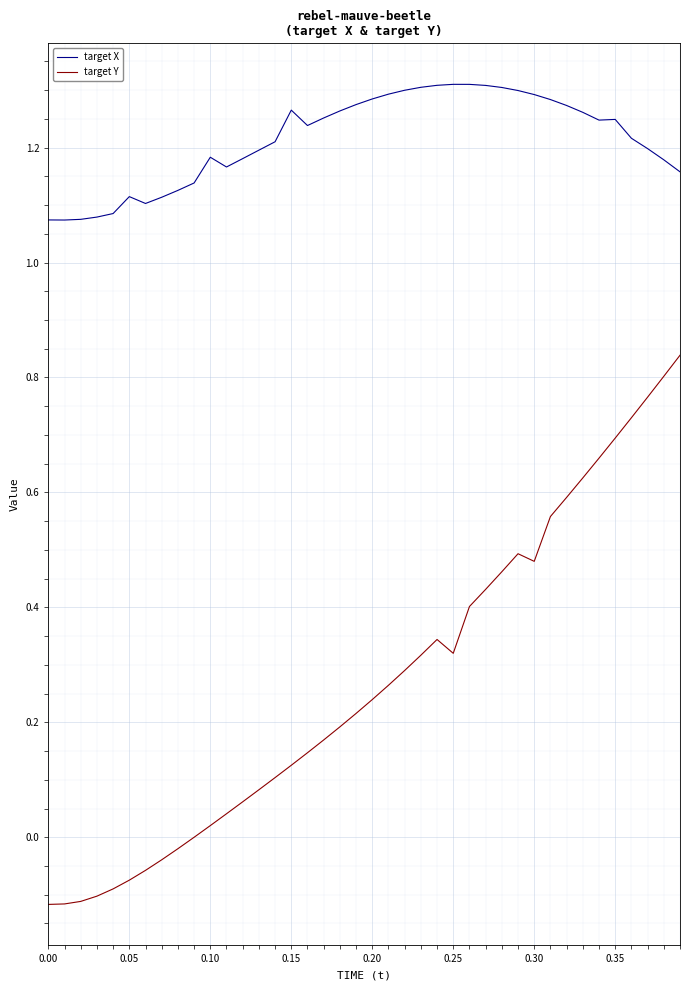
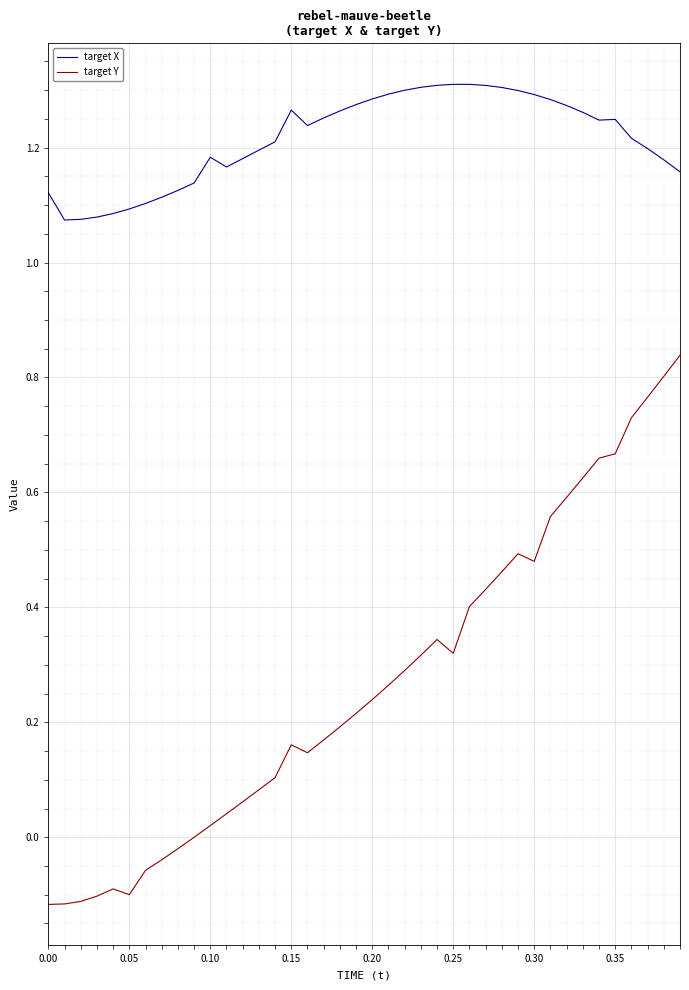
  {
    "target X": {
-     "0.00": 1.07,
-     "0.05": 1.11,
+     "0.00": 1.12,
+     "0.05": 1.09,
      "0.10": 1.18,
      "0.15": 1.27,
      "0.20": 1.28,
      "0.25": 1.31,
      "0.30": 1.29,
      "0.35": 1.25
    },
    "target Y": {
      "0.00": -0.12,
-     "0.05": -0.07,
+     "0.05": -0.10,
      "0.10": 0.02,
-     "0.15": 0.13,
+     "0.15": 0.16,
      "0.20": 0.24,
      "0.25": 0.32,
      "0.30": 0.48,
-     "0.35": 0.69
+     "0.35": 0.67
    }
  }
